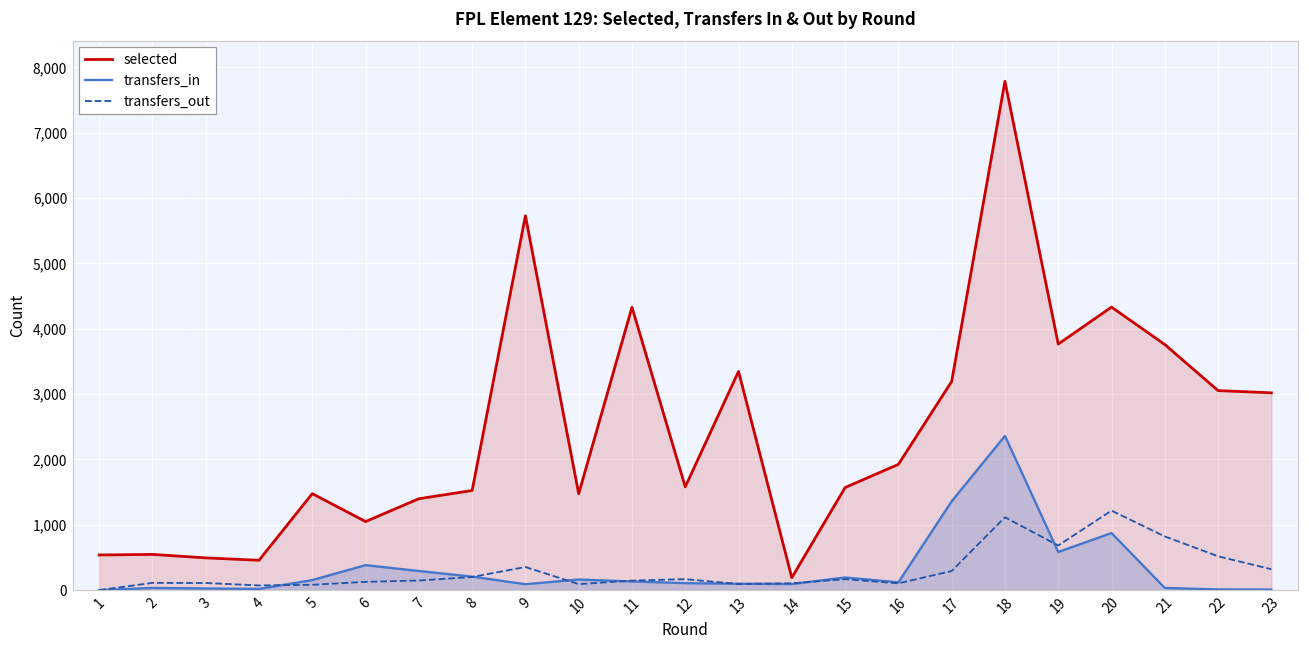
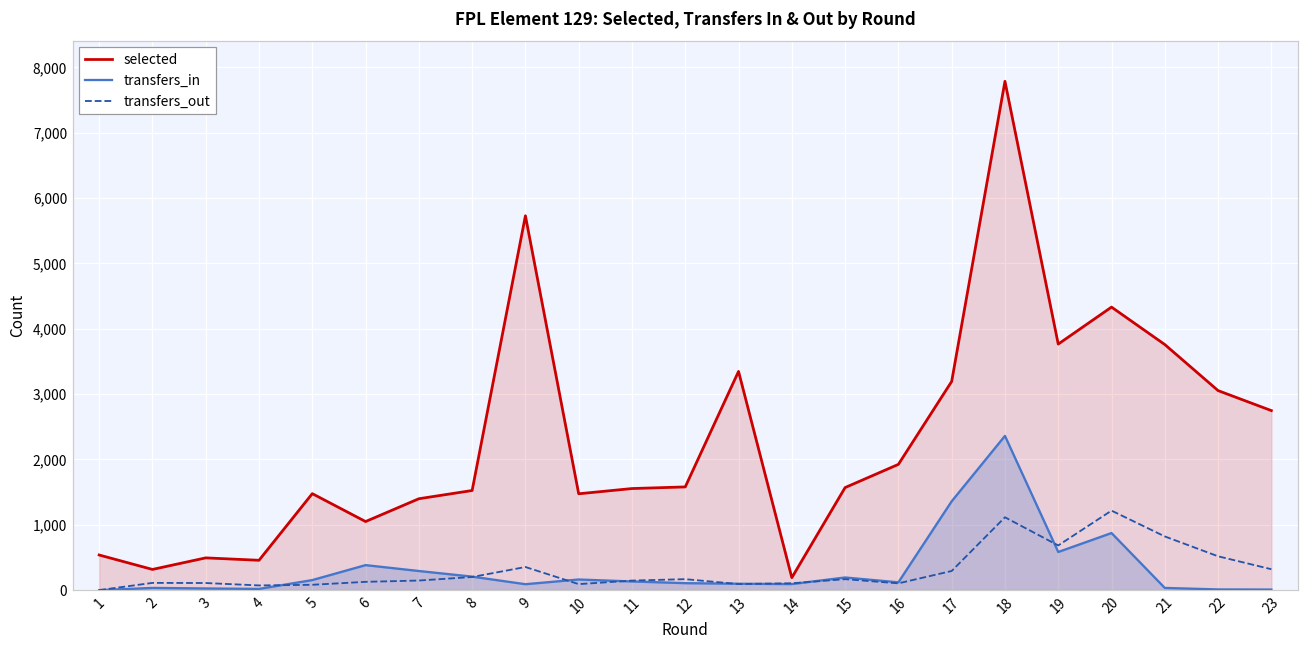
  {
    "selected": {
      "1": "500",
-     "2": "500",
+     "2": "300",
      "3": "500",
      "4": "500",
      "5": "1,500",
      "6": "1,100",
      "7": "1,400",
      "8": "1,500",
      "9": "5,700",
      "10": "1,500",
-     "11": "4,300",
+     "11": "1,600",
      "12": "1,600",
      "13": "3,300",
      "14": "200",
      "15": "1,600",
      "16": "1,900",
      "17": "3,200",
      "18": "7,800",
      "19": "3,800",
      "20": "4,300",
      "21": "3,800",
      "22": "3,100",
-     "23": "3,000"
+     "23": "2,700"
    }
  }
